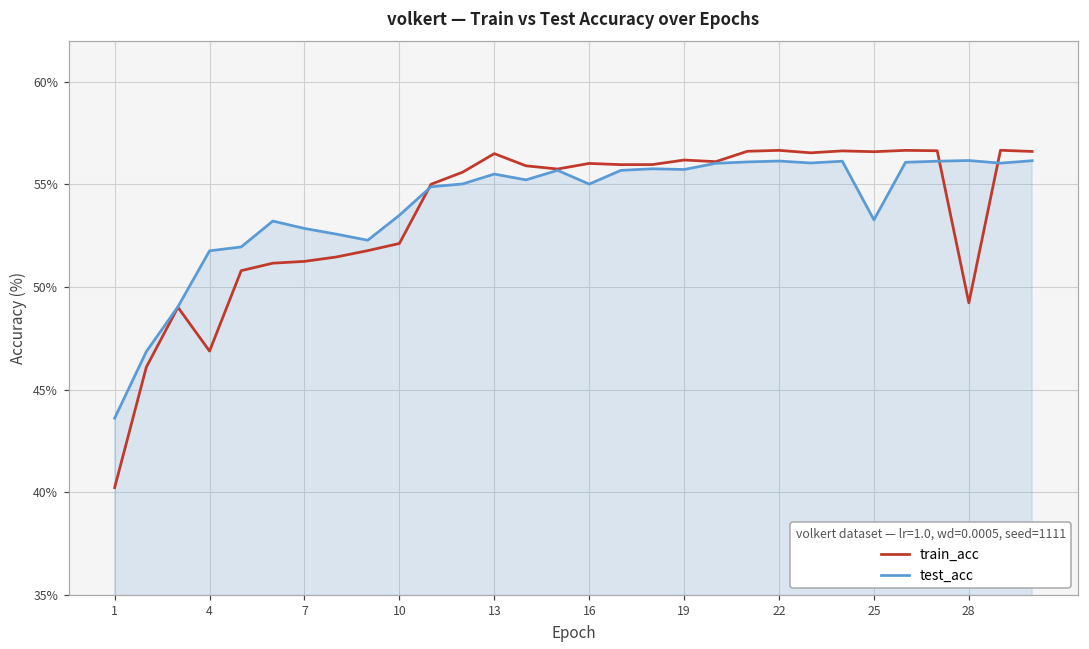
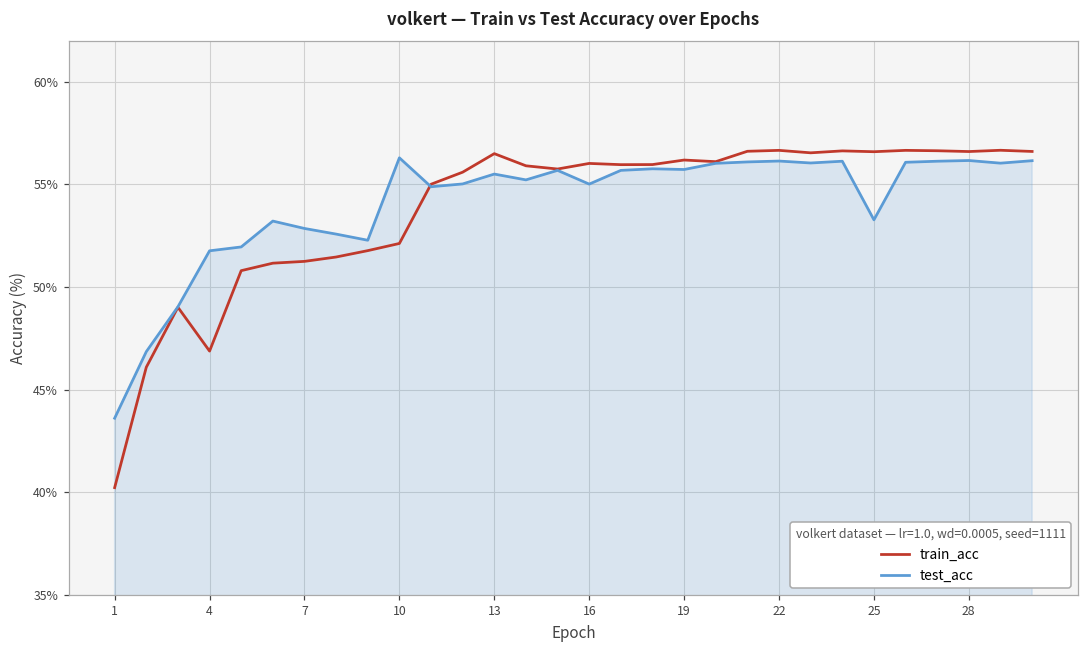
  {
    "train_acc": {
      "1": "40.2%",
      "4": "46.9%",
      "7": "51.2%",
      "10": "52.1%",
      "13": "56.5%",
      "16": "56.0%",
      "19": "56.2%",
      "22": "56.7%",
      "25": "56.6%",
-     "28": "49.2%"
+     "28": "56.6%"
    },
    "test_acc": {
      "1": "43.6%",
      "4": "51.8%",
      "7": "52.8%",
-     "10": "53.5%",
+     "10": "56.3%",
      "13": "55.5%",
      "16": "55.0%",
      "19": "55.7%",
      "22": "56.1%",
      "25": "53.3%",
      "28": "56.2%"
    }
  }
